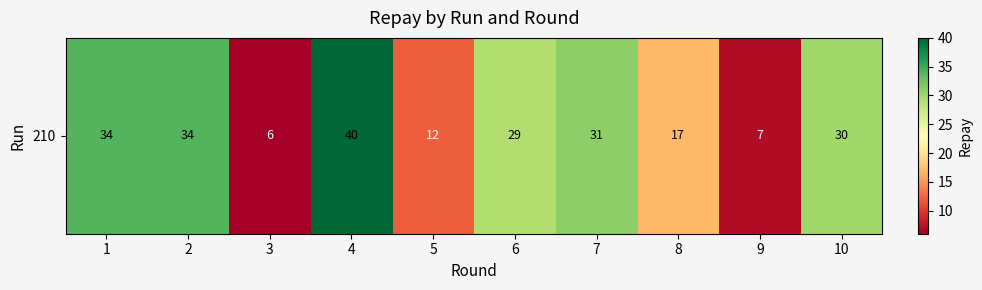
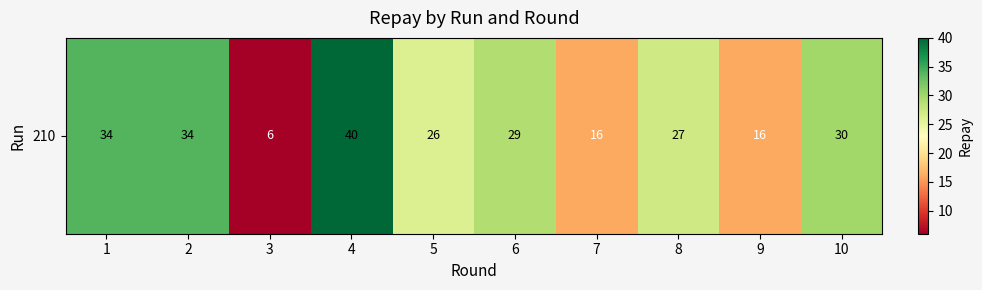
  {
    "210": {
      "1": 34,
      "2": 34,
      "3": 6,
      "4": 40,
-     "5": 12,
+     "5": 26,
      "6": 29,
-     "7": 31,
-     "8": 17,
-     "9": 7,
+     "7": 16,
+     "8": 27,
+     "9": 16,
      "10": 30
    }
  }
